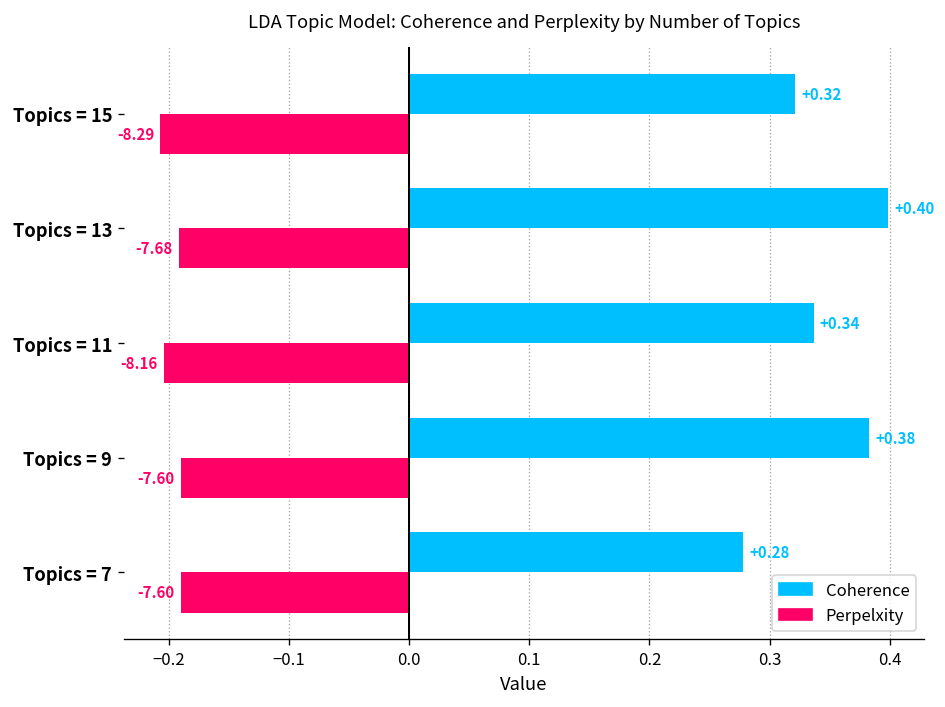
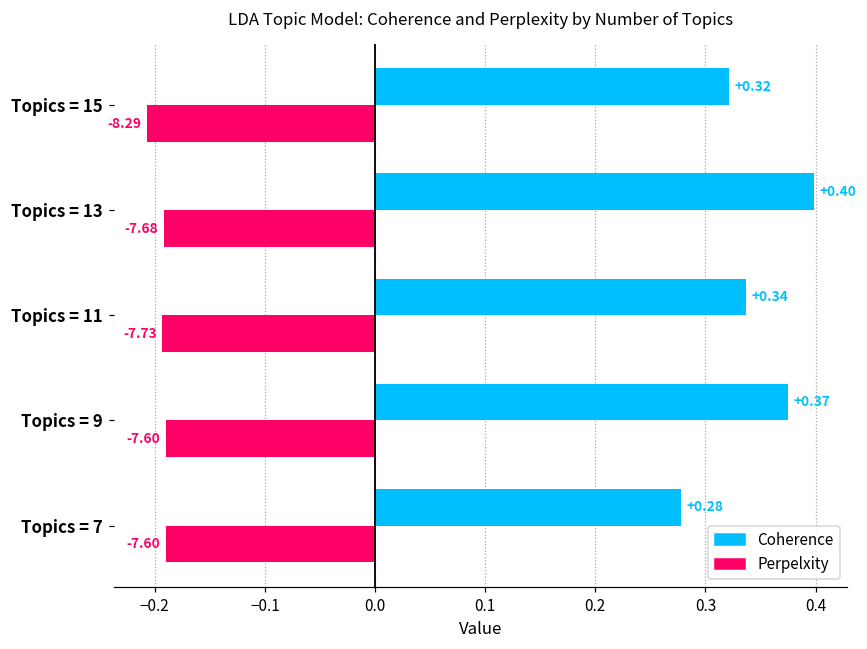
  {
    "Coherence": {
      "Topics = 15": "+0.32",
      "Topics = 13": "+0.40",
      "Topics = 11": "+0.34",
-     "Topics = 9": "+0.38",
+     "Topics = 9": "+0.37",
      "Topics = 7": "+0.28"
    },
    "Perpelxity": {
-     "Topics = 11": "-8.16"
+     "Topics = 11": "-7.73"
    }
  }
